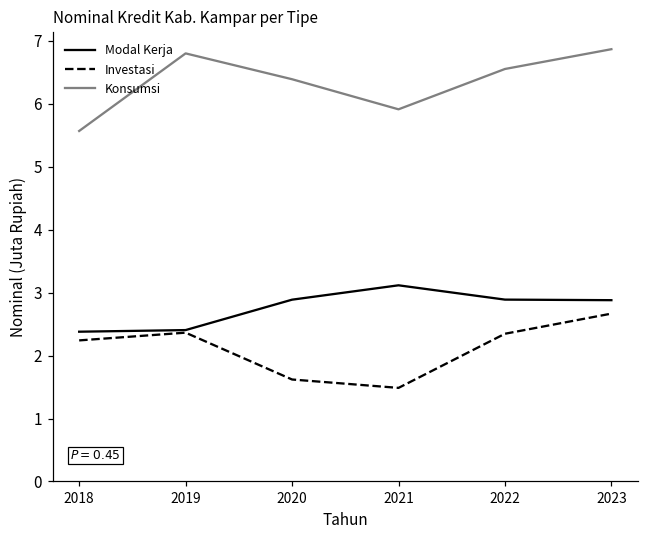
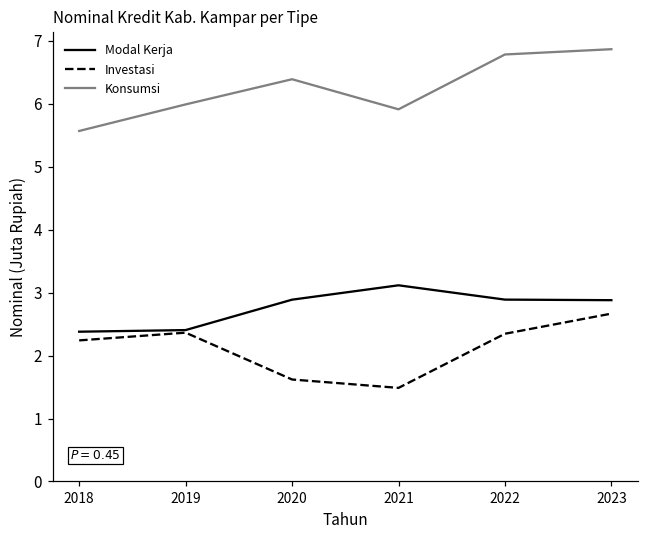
  {
    "Konsumsi": {
      "2018": 5.6,
-     "2019": 6.8,
+     "2019": 6.0,
      "2020": 6.4,
      "2021": 5.9,
-     "2022": 6.6,
+     "2022": 6.8,
      "2023": 6.9
    }
  }
